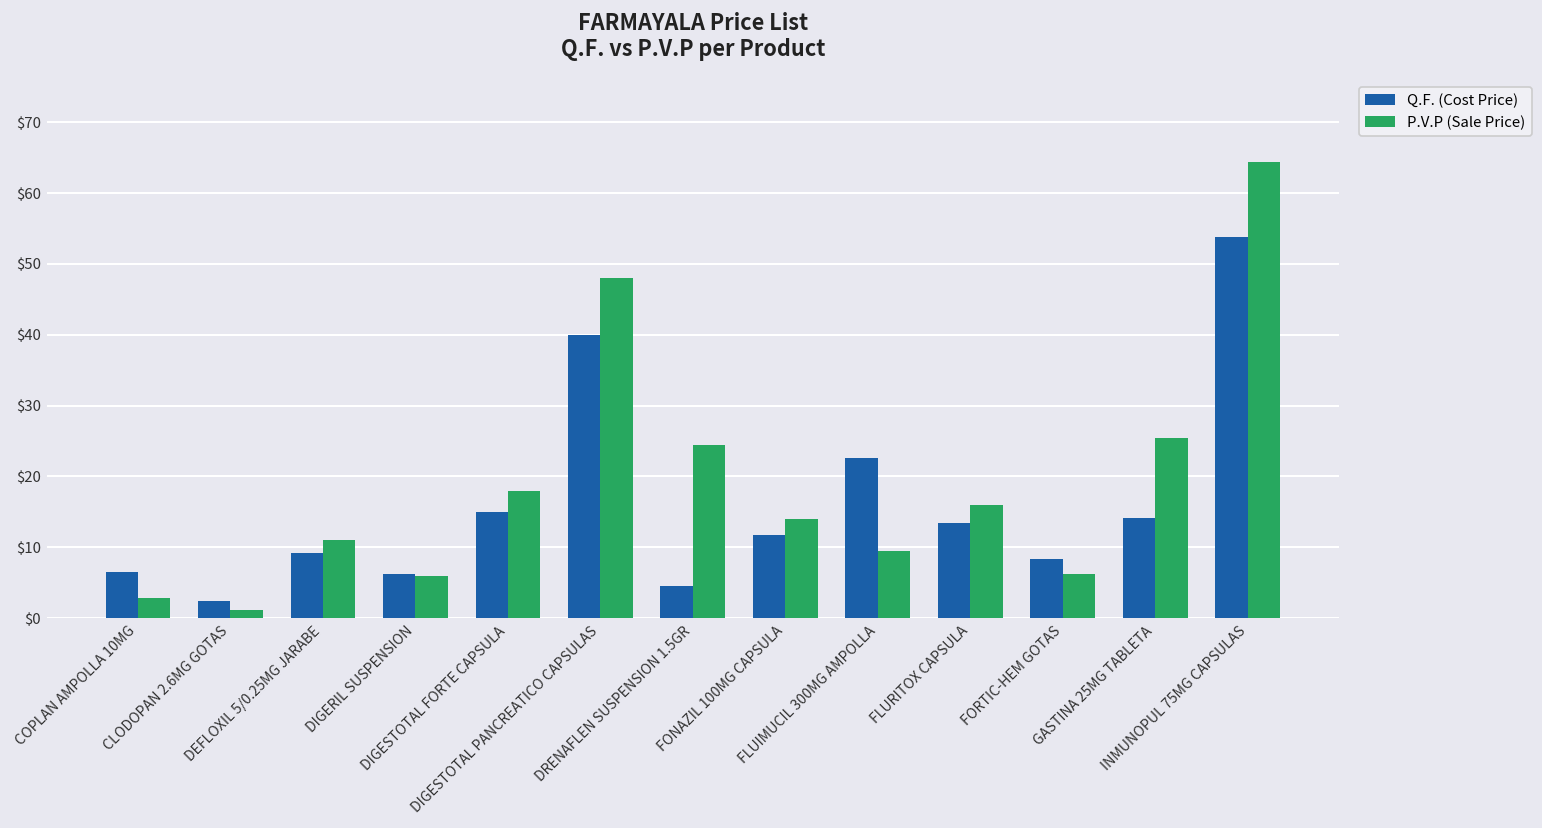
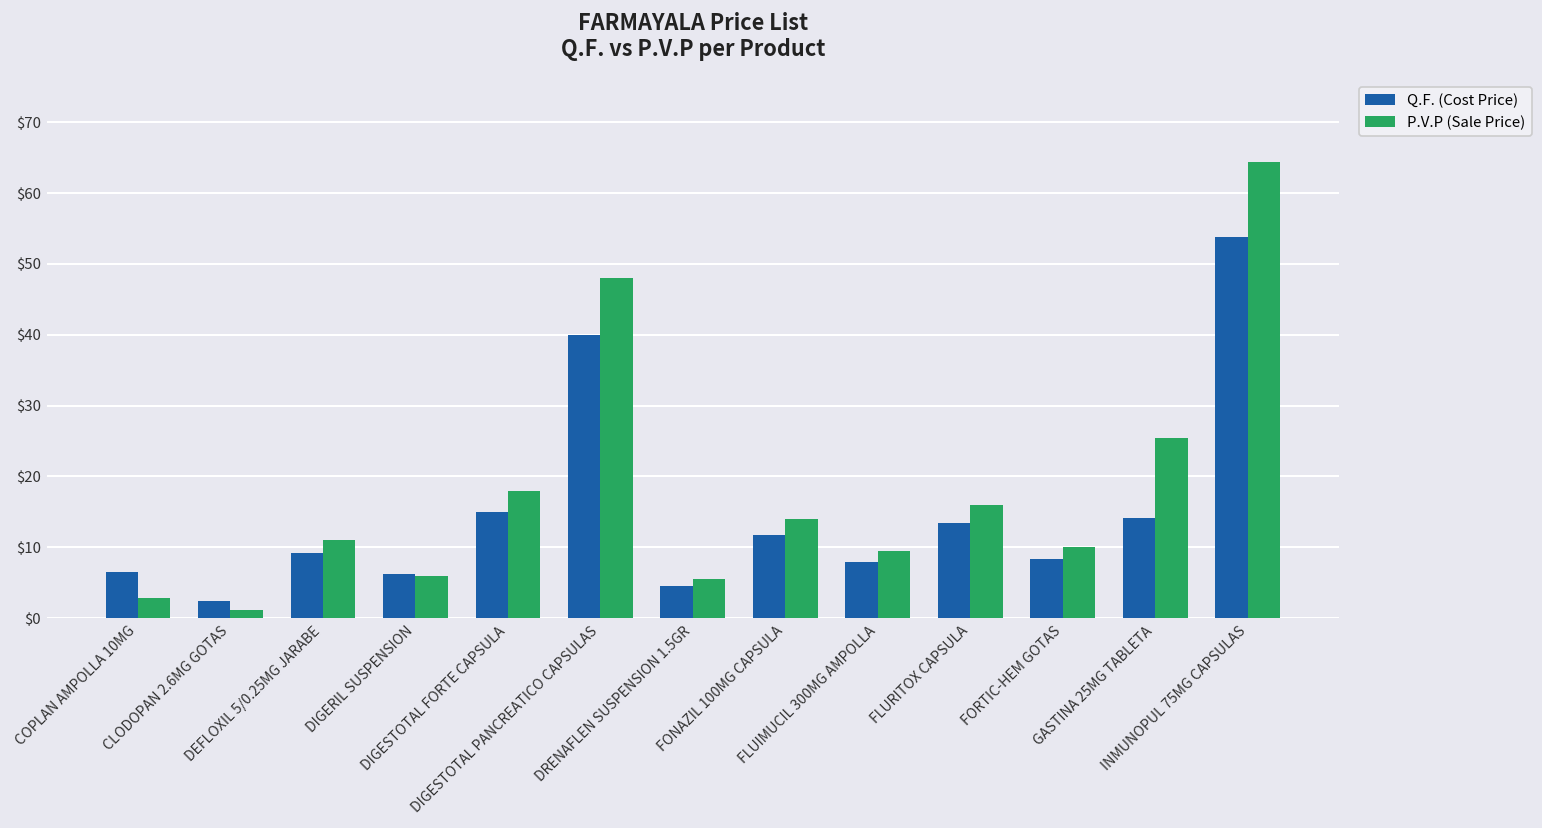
  {
    "Q.F. (Cost Price)": {
      "COPLAN AMPOLLA 10MG": "$7",
      "CLODOPAN 2.6MG GOTAS": "$2",
      "DEFLOXIL 5/0.25MG JARABE": "$9",
      "DIGERIL SUSPENSION": "$6",
      "DIGESTOTAL FORTE CAPSULA": "$15",
      "DIGESTOTAL PANCREATICO CAPSULAS": "$40",
      "DRENAFLEN SUSPENSION 1.5GR": "$5",
      "FONAZIL 100MG CAPSULA": "$12",
-     "FLUIMUCIL 300MG AMPOLLA": "$23",
+     "FLUIMUCIL 300MG AMPOLLA": "$8",
      "FLURITOX CAPSULA": "$13",
      "FORTIC-HEM GOTAS": "$8",
      "GASTINA 25MG TABLETA": "$14",
      "INMUNOPUL 75MG CAPSULAS": "$54"
    },
    "P.V.P (Sale Price)": {
      "COPLAN AMPOLLA 10MG": "$3",
      "CLODOPAN 2.6MG GOTAS": "$1",
      "DEFLOXIL 5/0.25MG JARABE": "$11",
      "DIGERIL SUSPENSION": "$6",
      "DIGESTOTAL FORTE CAPSULA": "$18",
      "DIGESTOTAL PANCREATICO CAPSULAS": "$48",
-     "DRENAFLEN SUSPENSION 1.5GR": "$24",
+     "DRENAFLEN SUSPENSION 1.5GR": "$6",
      "FONAZIL 100MG CAPSULA": "$14",
      "FLUIMUCIL 300MG AMPOLLA": "$9",
      "FLURITOX CAPSULA": "$16",
-     "FORTIC-HEM GOTAS": "$6",
+     "FORTIC-HEM GOTAS": "$10",
      "GASTINA 25MG TABLETA": "$25",
      "INMUNOPUL 75MG CAPSULAS": "$64"
    }
  }
